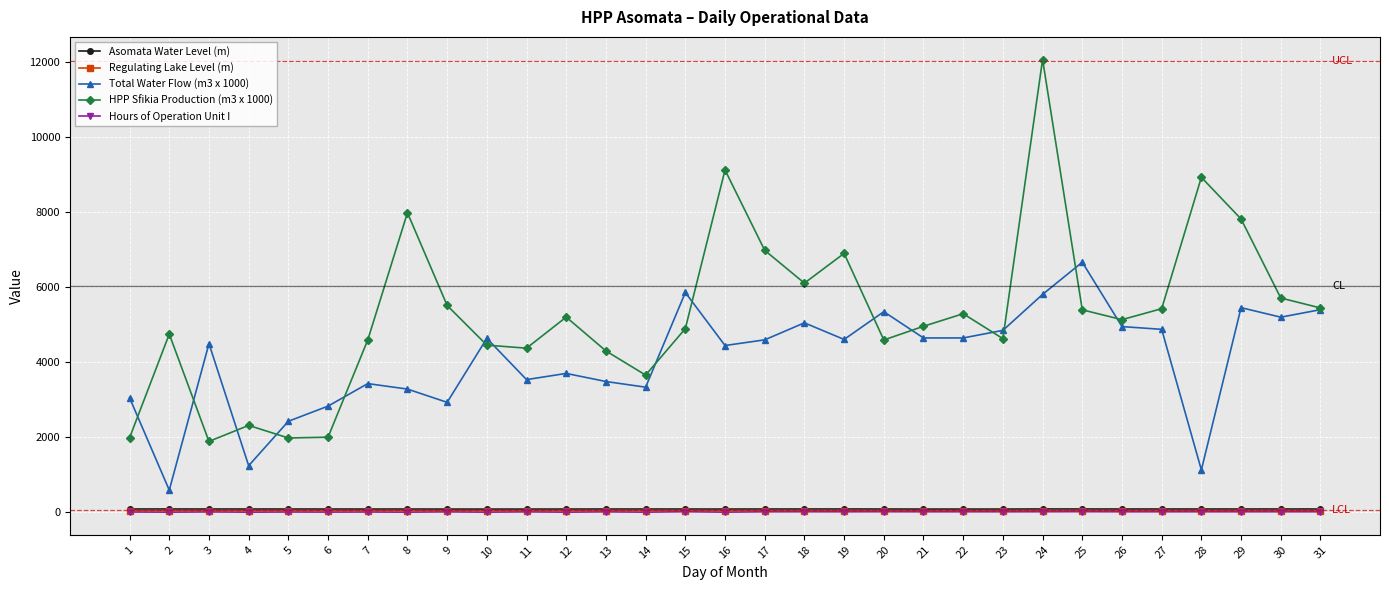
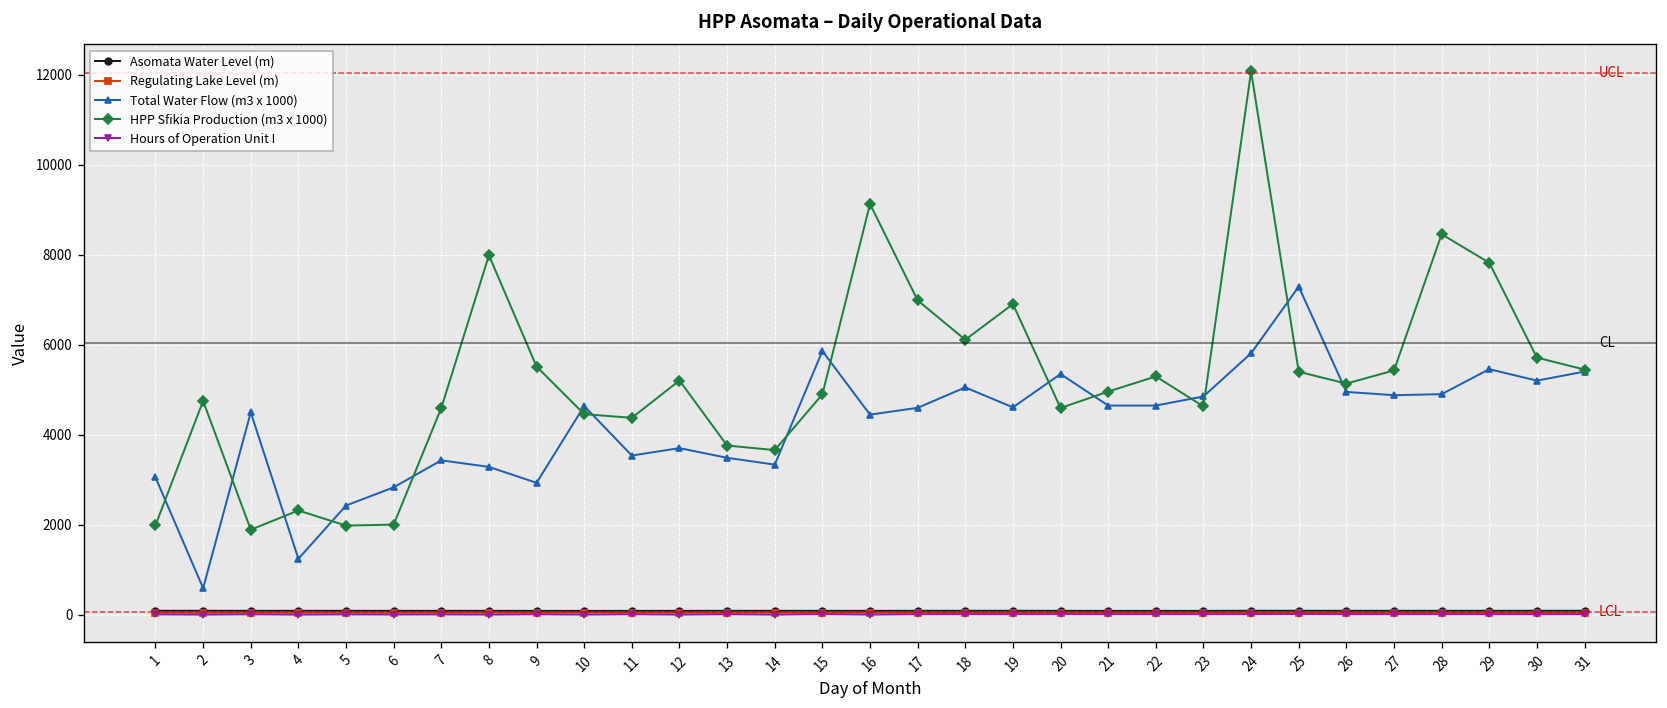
  {
    "Total Water Flow (m3 x 1000)": {
      "1": 3100,
      "2": 600,
      "3": 4500,
      "4": 1200,
      "5": 2400,
      "6": 2800,
      "7": 3400,
      "8": 3300,
      "9": 2900,
      "10": 4600,
      "11": 3500,
      "12": 3700,
      "13": 3500,
      "14": 3300,
      "15": 5900,
      "16": 4400,
      "17": 4600,
      "18": 5000,
      "19": 4600,
      "20": 5300,
      "21": 4600,
      "22": 4600,
      "23": 4800,
      "24": 5800,
-     "25": 6700,
+     "25": 7300,
      "26": 4900,
      "27": 4900,
-     "28": 1100,
+     "28": 4900,
      "29": 5500,
      "30": 5200
    },
    "HPP Sfikia Production (m3 x 1000)": {
      "1": 2000,
      "2": 4700,
      "3": 1900,
      "4": 2300,
      "5": 2000,
      "6": 2000,
      "7": 4600,
      "8": 8000,
      "9": 5500,
      "10": 4500,
      "11": 4400,
      "12": 5200,
-     "13": 4300,
+     "13": 3800,
      "14": 3700,
      "15": 4900,
      "16": 9100,
      "17": 7000,
      "18": 6100,
      "19": 6900,
      "20": 4600,
      "21": 5000,
      "22": 5300,
      "23": 4600,
      "24": 12100,
      "25": 5400,
      "26": 5100,
      "27": 5400,
-     "28": 8900,
+     "28": 8500,
      "29": 7800,
      "30": 5700
    }
  }
